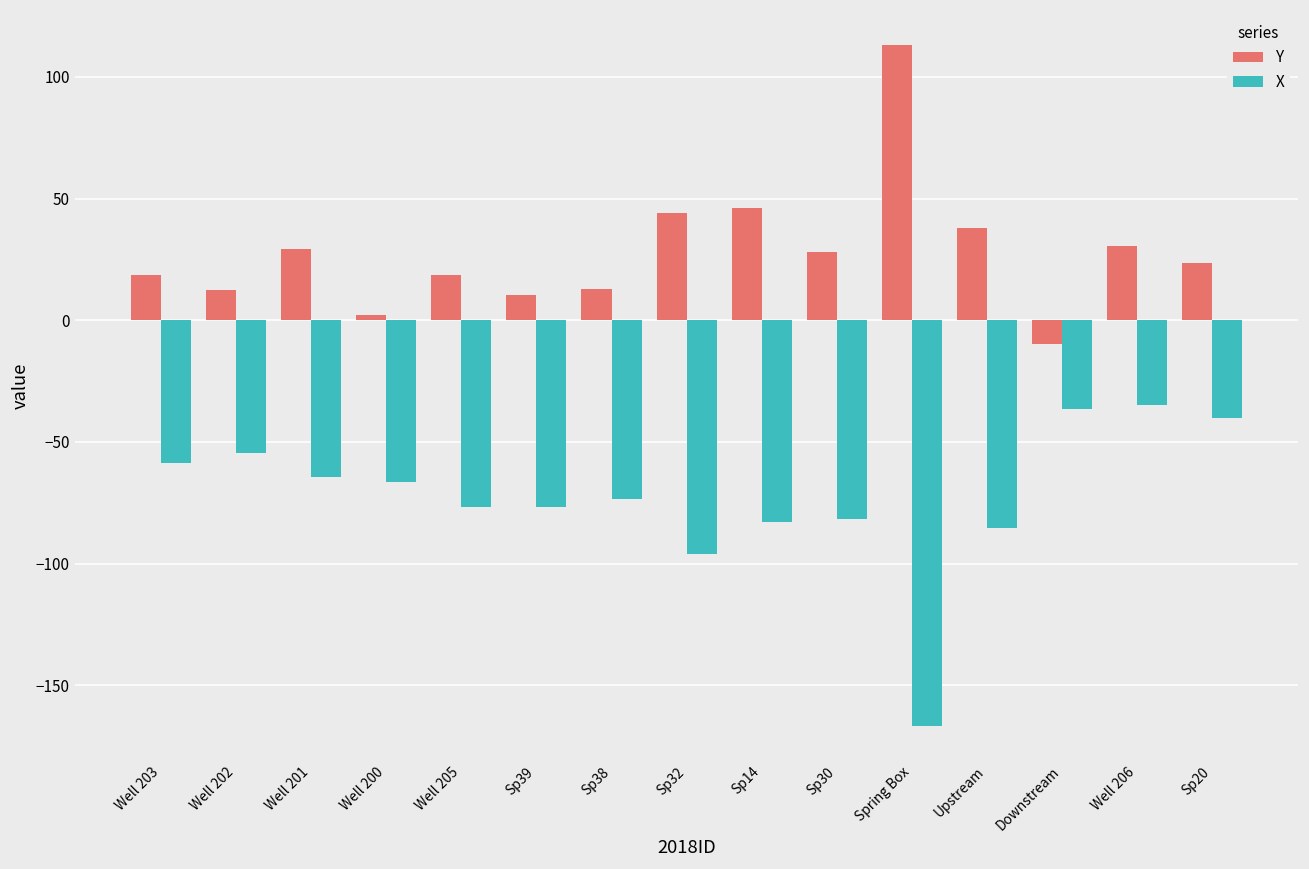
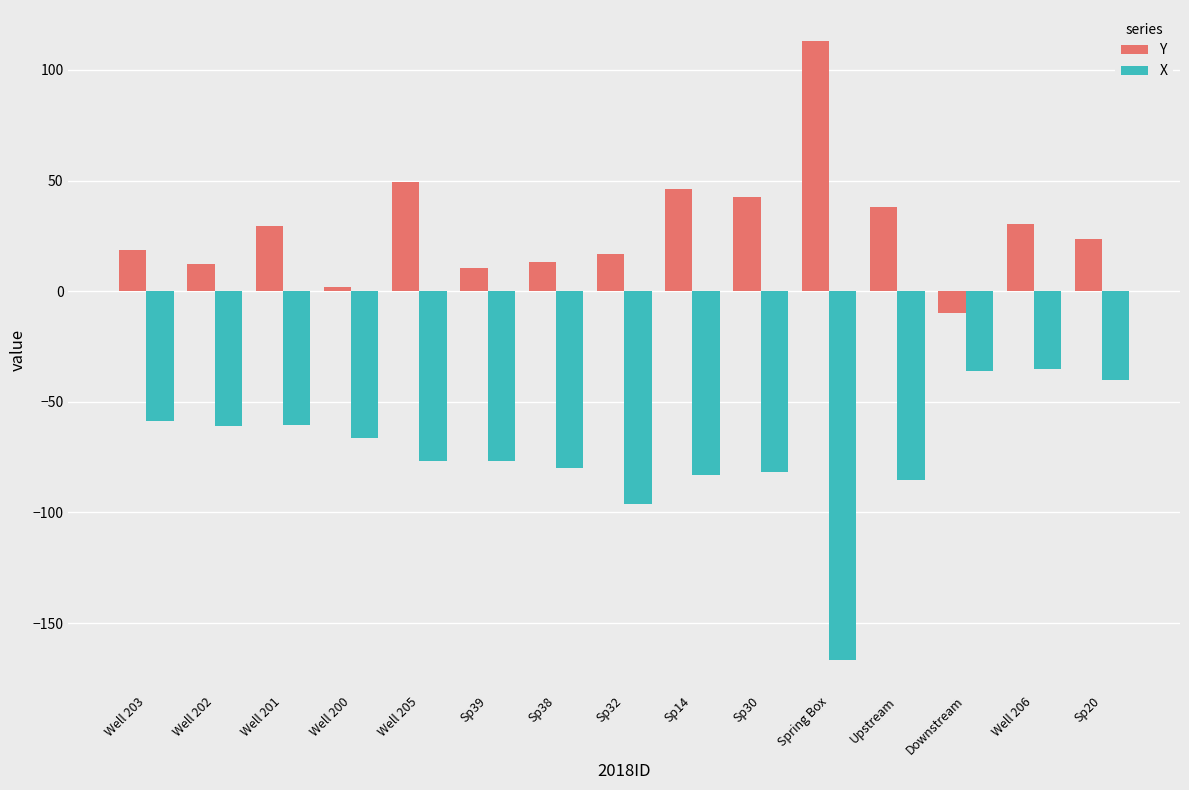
  {
    "Y": {
      "Well 203": 19,
      "Well 202": 12,
      "Well 201": 29,
      "Well 200": 2,
-     "Well 205": 19,
+     "Well 205": 49,
      "Sp39": 10,
      "Sp38": 13,
-     "Sp32": 44,
+     "Sp32": 17,
      "Sp14": 46,
-     "Sp30": 28,
+     "Sp30": 43,
      "Spring Box": 113,
      "Upstream": 38,
      "Downstream": -10,
      "Well 206": 30,
      "Sp20": 24
    },
    "X": {
      "Well 203": -59,
-     "Well 202": -54,
-     "Well 201": -64,
+     "Well 202": -61,
+     "Well 201": -60,
      "Well 200": -66,
      "Well 205": -77,
      "Sp39": -77,
-     "Sp38": -73,
+     "Sp38": -80,
      "Sp32": -96,
      "Sp14": -83,
      "Sp30": -82,
      "Spring Box": -167,
      "Upstream": -85,
      "Downstream": -36,
      "Well 206": -35,
      "Sp20": -40
    }
  }
